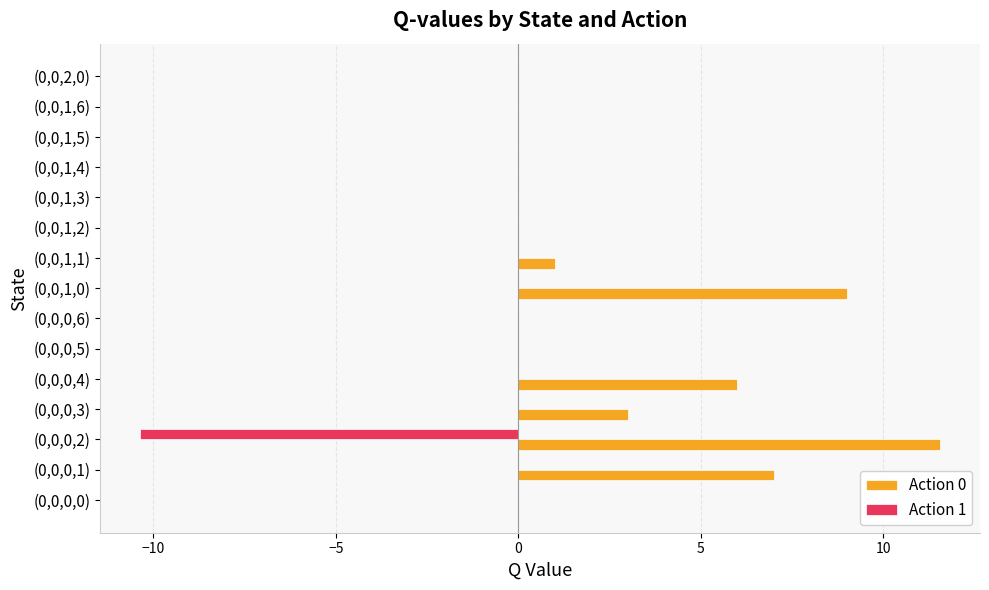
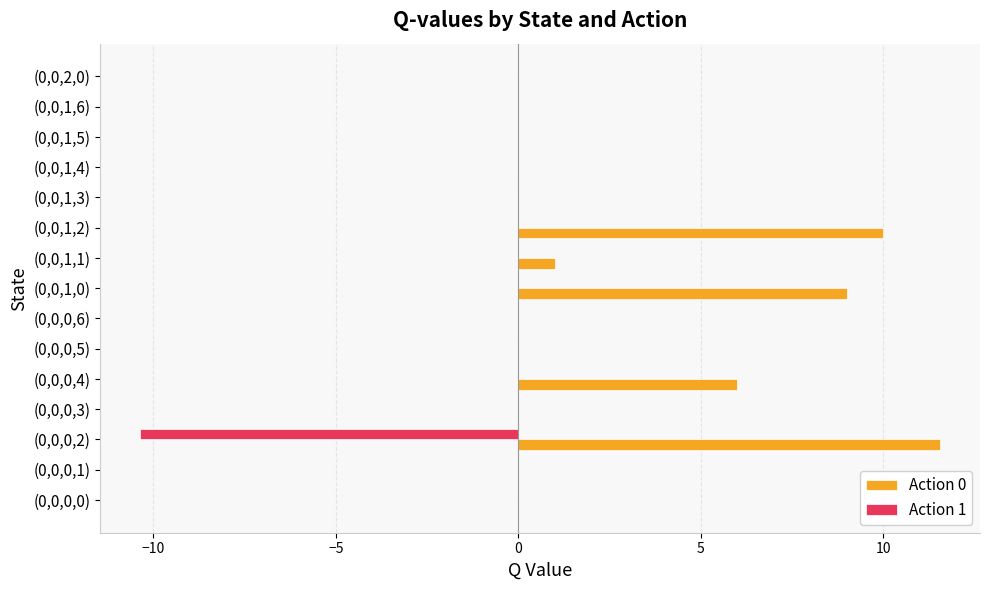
  {
    "Action 0": {
      "(0,0,2,0)": 0,
      "(0,0,1,6)": 0,
      "(0,0,1,5)": 0,
      "(0,0,1,4)": 0,
      "(0,0,1,3)": 0,
-     "(0,0,1,2)": 0,
+     "(0,0,1,2)": 10,
      "(0,0,1,1)": 1,
      "(0,0,1,0)": 9,
      "(0,0,0,6)": 0,
      "(0,0,0,5)": 0,
      "(0,0,0,4)": 6,
-     "(0,0,0,3)": 3,
+     "(0,0,0,3)": 0,
      "(0,0,0,2)": 11.6,
-     "(0,0,0,1)": 7,
+     "(0,0,0,1)": 0,
      "(0,0,0,0)": 0
    },
    "Action 1": {
      "(0,0,2,0)": 0,
      "(0,0,1,6)": 0,
      "(0,0,1,5)": 0,
      "(0,0,1,4)": 0,
      "(0,0,1,3)": 0,
      "(0,0,1,2)": 0,
      "(0,0,1,1)": 0,
      "(0,0,1,0)": 0,
      "(0,0,0,6)": 0,
      "(0,0,0,5)": 0,
      "(0,0,0,4)": 0,
      "(0,0,0,3)": 0,
      "(0,0,0,2)": -10.4,
      "(0,0,0,1)": 0,
      "(0,0,0,0)": 0
    }
  }
